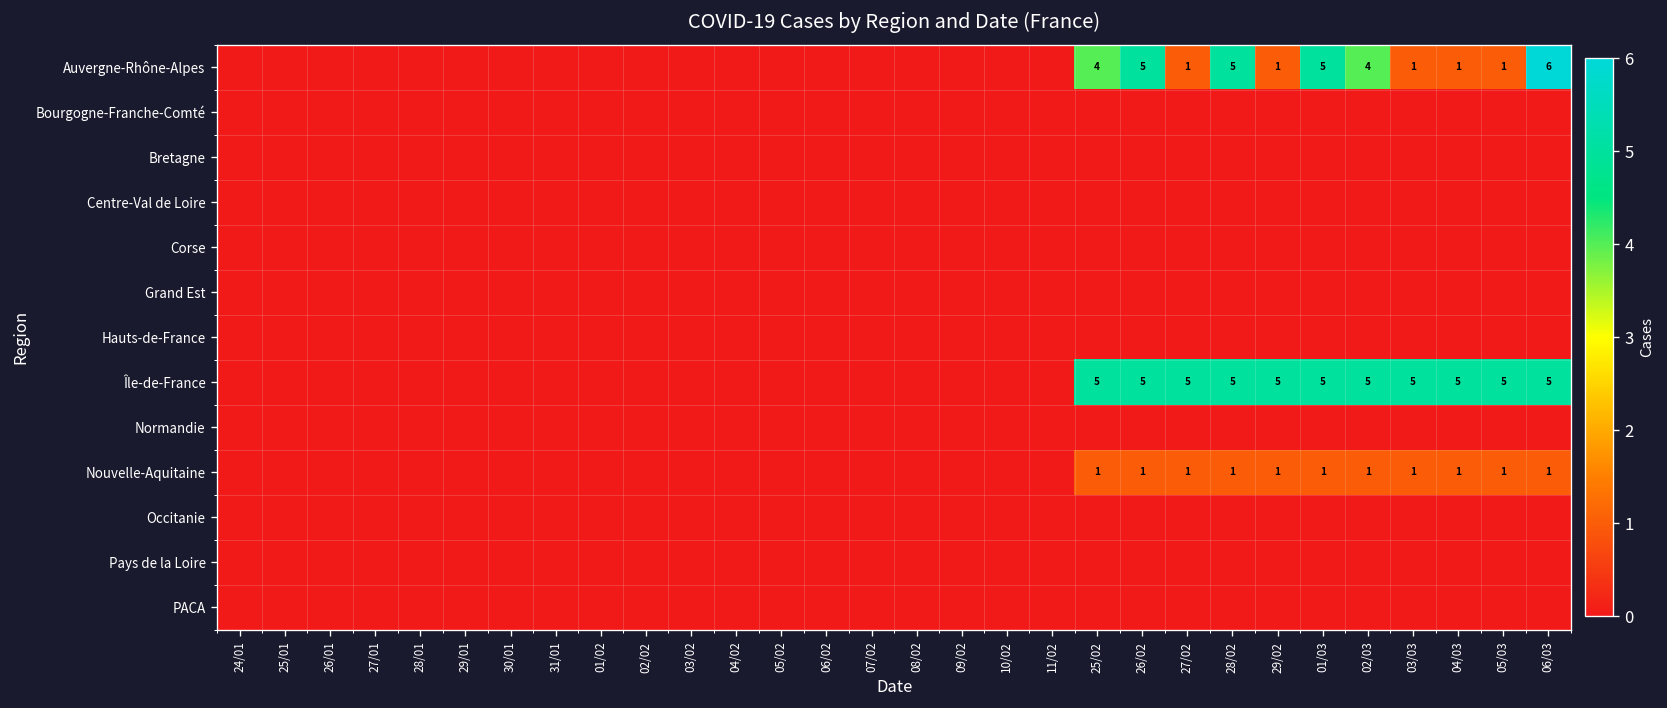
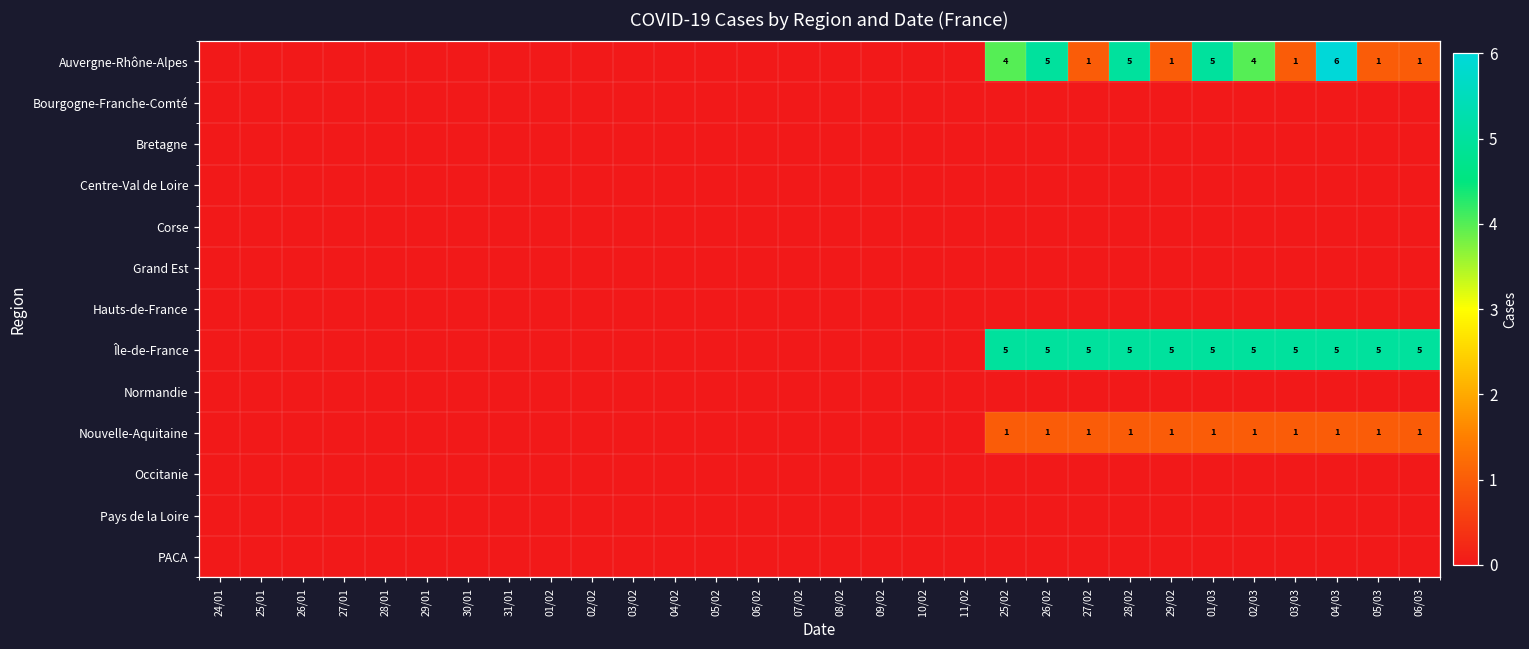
  {
    "Auvergne-Rhône-Alpes": {
      "25/02": 4,
      "26/02": 5,
      "27/02": 1,
      "28/02": 5,
      "29/02": 1,
      "01/03": 5,
      "02/03": 4,
      "03/03": 1,
-     "04/03": 1,
+     "04/03": 6,
      "05/03": 1,
-     "06/03": 6
+     "06/03": 1
    },
    "Île-de-France": {
      "25/02": 5,
      "26/02": 5,
      "27/02": 5,
      "28/02": 5,
      "29/02": 5,
      "01/03": 5,
      "02/03": 5,
      "03/03": 5,
      "04/03": 5,
      "05/03": 5,
      "06/03": 5
    },
    "Nouvelle-Aquitaine": {
      "25/02": 1,
      "26/02": 1,
      "27/02": 1,
      "28/02": 1,
      "29/02": 1,
      "01/03": 1,
      "02/03": 1,
      "03/03": 1,
      "04/03": 1,
      "05/03": 1,
      "06/03": 1
    }
  }
